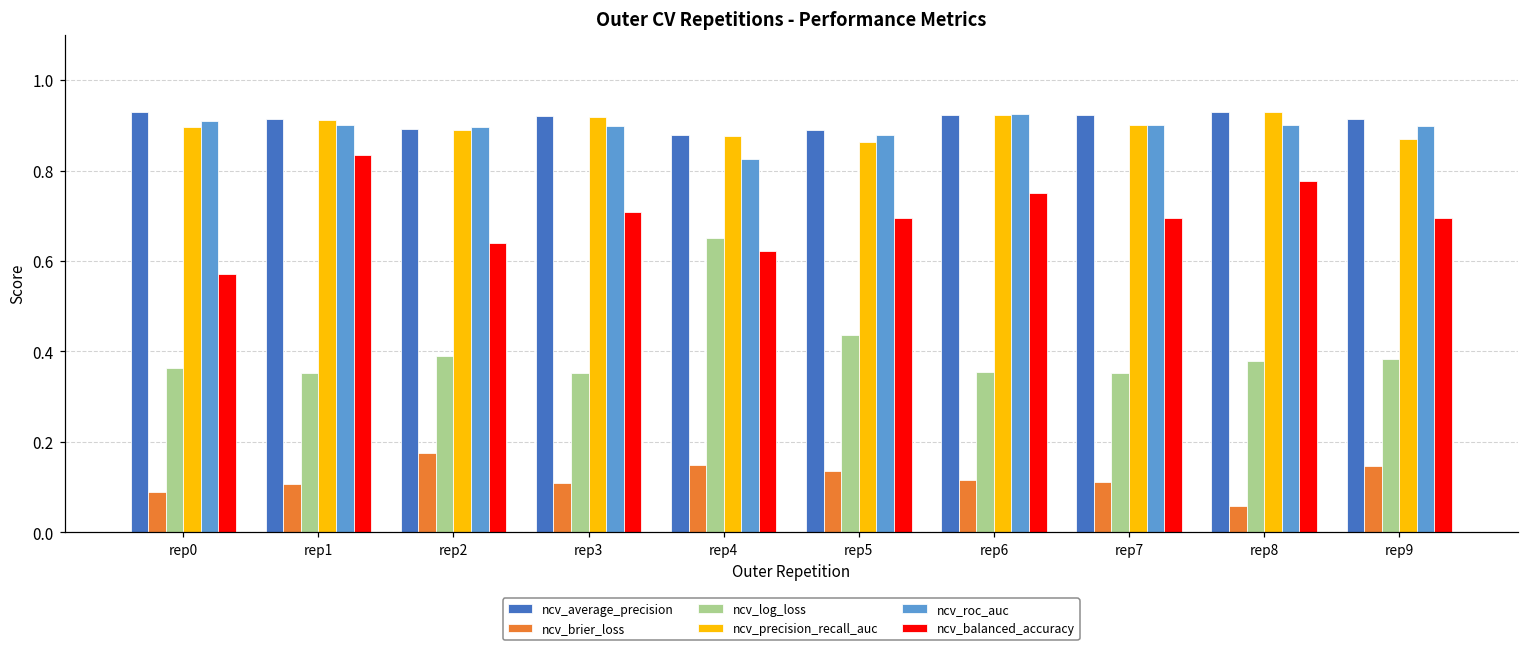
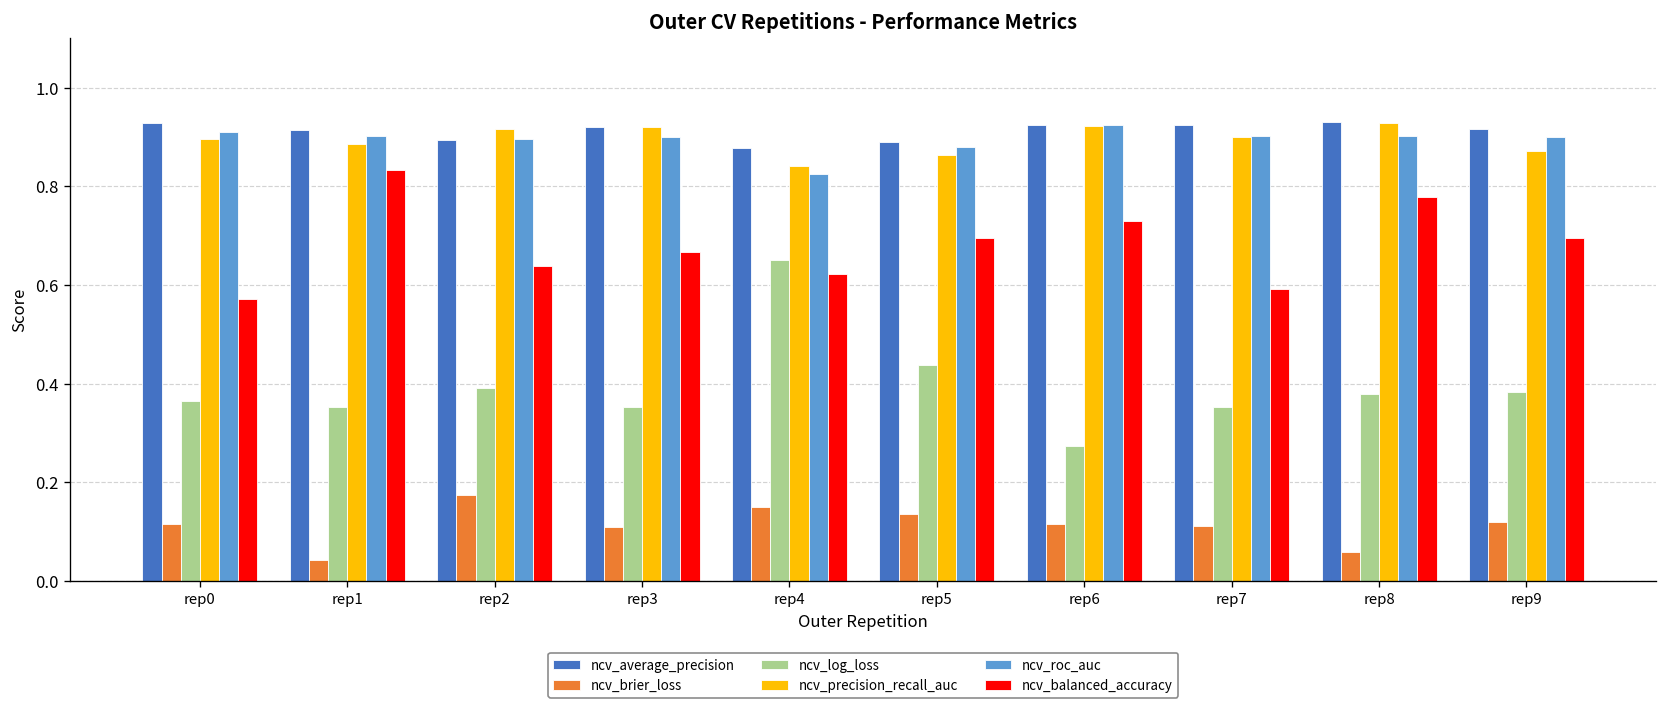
  {
    "ncv_brier_loss": {
-     "rep0": 0.09,
-     "rep1": 0.11,
+     "rep0": 0.12,
+     "rep1": 0.04,
      "rep2": 0.17,
      "rep3": 0.11,
      "rep4": 0.15,
      "rep5": 0.13,
      "rep6": 0.12,
      "rep7": 0.11,
      "rep8": 0.06,
-     "rep9": 0.15
+     "rep9": 0.12
    },
    "ncv_log_loss": {
      "rep0": 0.36,
      "rep1": 0.35,
      "rep2": 0.39,
      "rep3": 0.35,
      "rep4": 0.65,
      "rep5": 0.44,
-     "rep6": 0.35,
+     "rep6": 0.27,
      "rep7": 0.35,
      "rep8": 0.38,
      "rep9": 0.38
    },
    "ncv_precision_recall_auc": {
      "rep0": 0.90,
-     "rep1": 0.91,
-     "rep2": 0.89,
+     "rep1": 0.89,
+     "rep2": 0.92,
      "rep3": 0.92,
-     "rep4": 0.88,
+     "rep4": 0.84,
      "rep5": 0.86,
      "rep6": 0.92,
      "rep7": 0.90,
      "rep8": 0.93,
      "rep9": 0.87
    },
    "ncv_balanced_accuracy": {
      "rep0": 0.57,
      "rep1": 0.83,
      "rep2": 0.64,
-     "rep3": 0.71,
+     "rep3": 0.67,
      "rep4": 0.62,
      "rep5": 0.69,
-     "rep6": 0.75,
-     "rep7": 0.69,
+     "rep6": 0.73,
+     "rep7": 0.59,
      "rep8": 0.78,
      "rep9": 0.69
    }
  }
